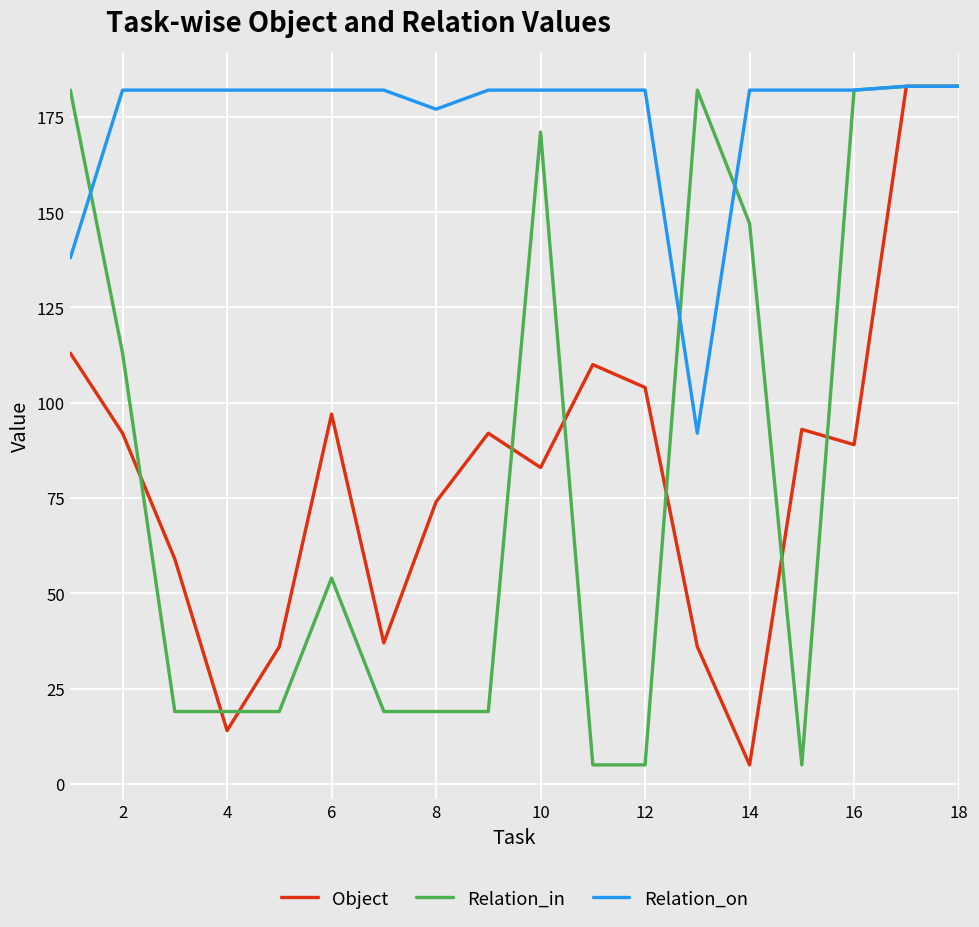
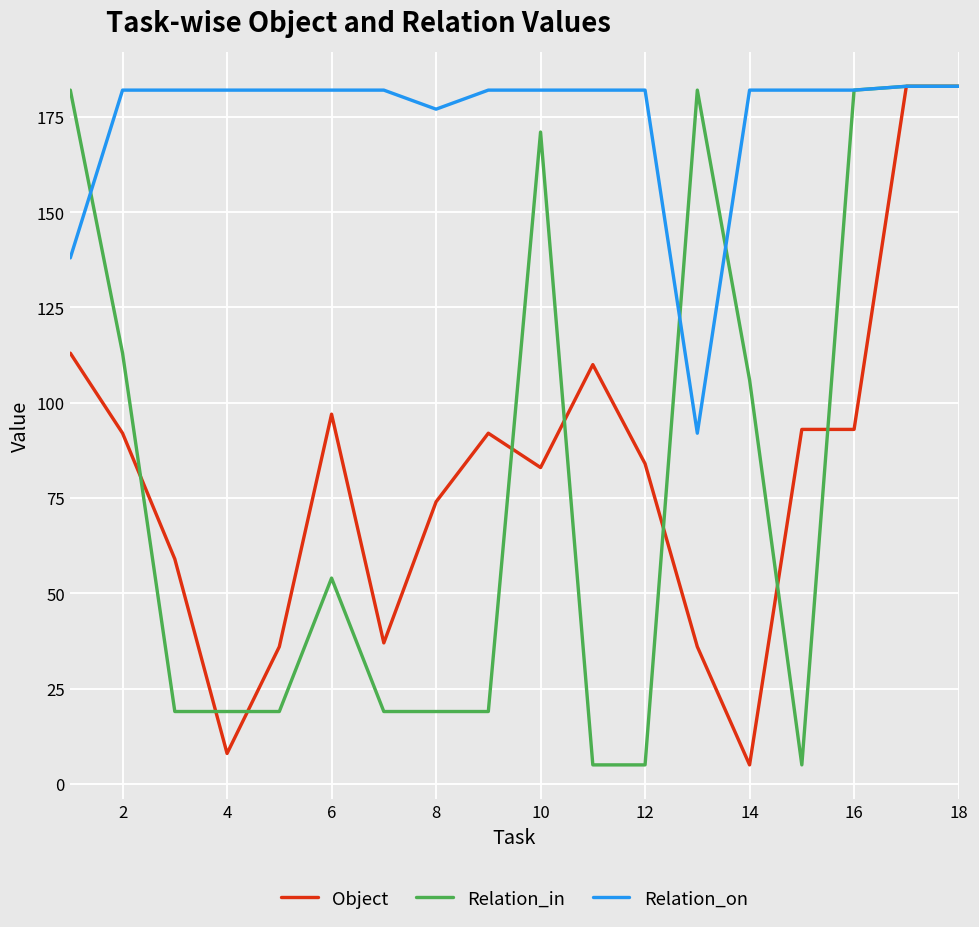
  {
    "Object": {
      "2": 92,
-     "4": 14,
+     "4": 8,
      "6": 97,
      "8": 74,
      "10": 83,
-     "12": 104,
+     "12": 84,
      "14": 5,
-     "16": 89
+     "16": 93
    },
    "Relation_in": {
      "2": 113,
      "4": 19,
      "6": 54,
      "8": 19,
      "10": 171,
      "12": 5,
-     "14": 147
+     "14": 106
    },
    "Relation_on": {
      "2": 182,
      "4": 182,
      "6": 182,
      "8": 177,
      "10": 182,
      "12": 182,
      "14": 182
    }
  }
